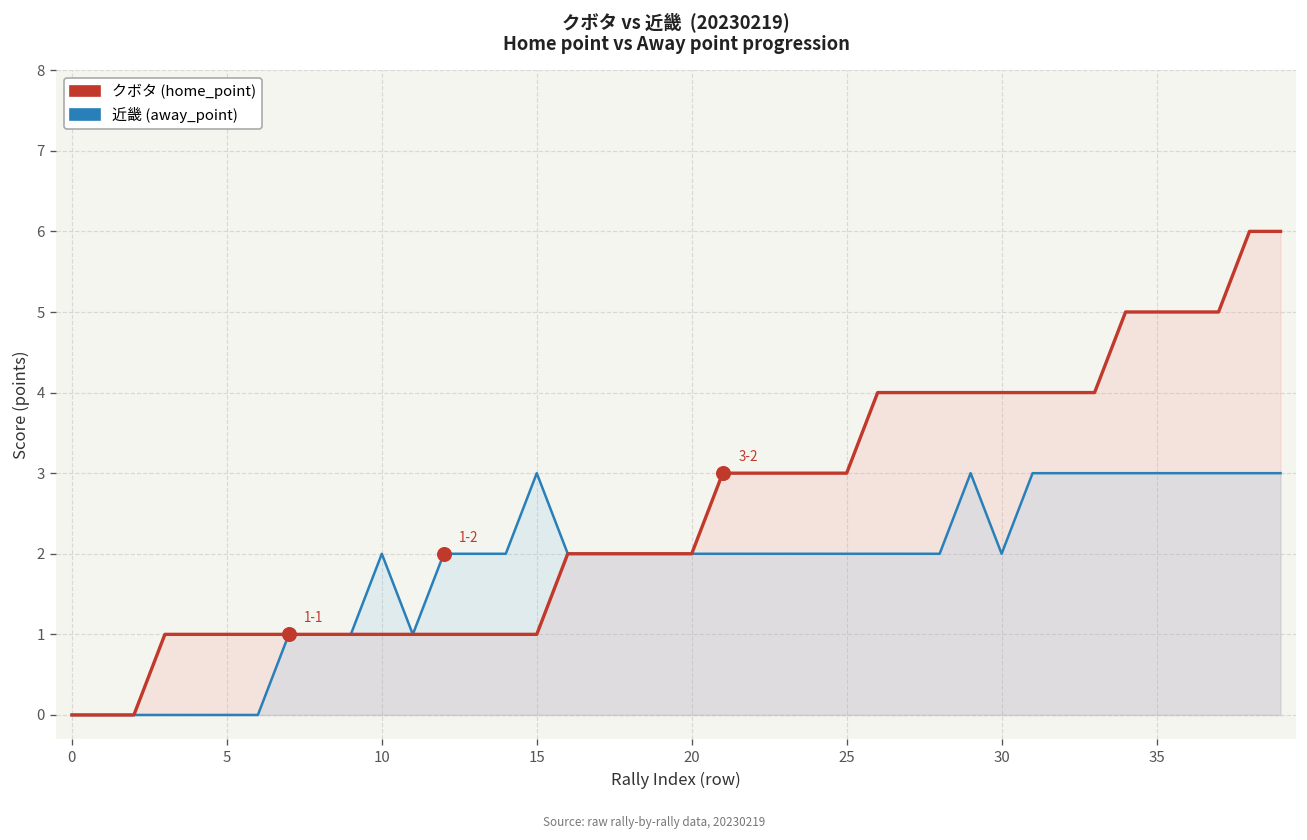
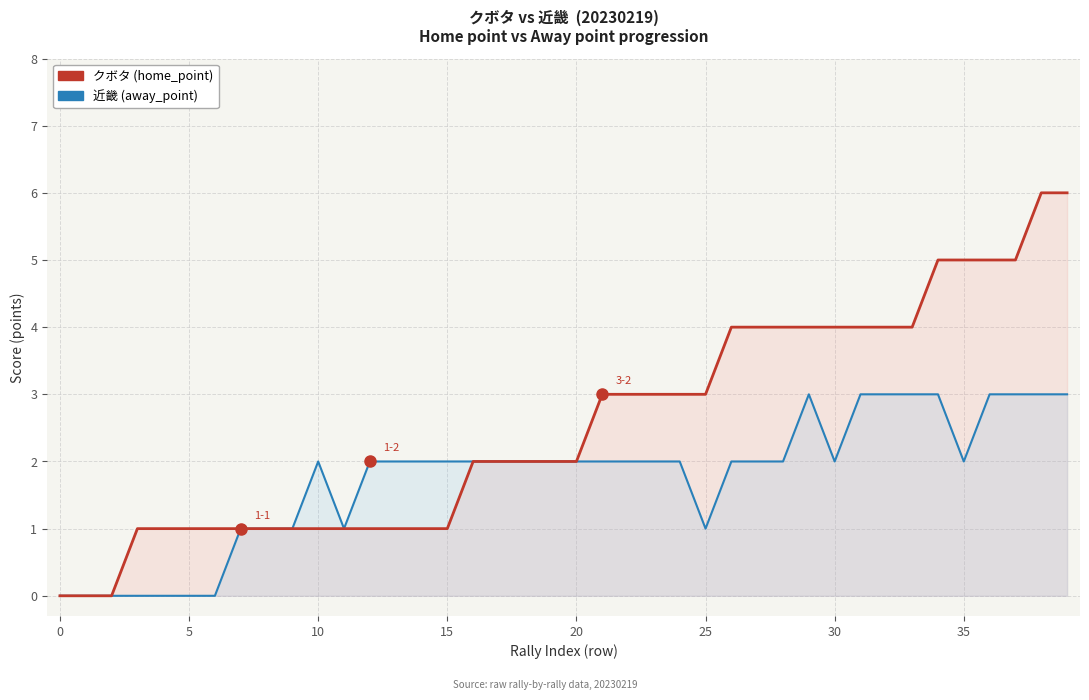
  {
    "近畿 (away_point)": {
      "5": 0,
      "10": 2,
-     "15": 3,
-     "25": 2,
+     "15": 2,
+     "25": 1,
      "30": 2,
-     "35": 3
+     "35": 2
    }
  }
